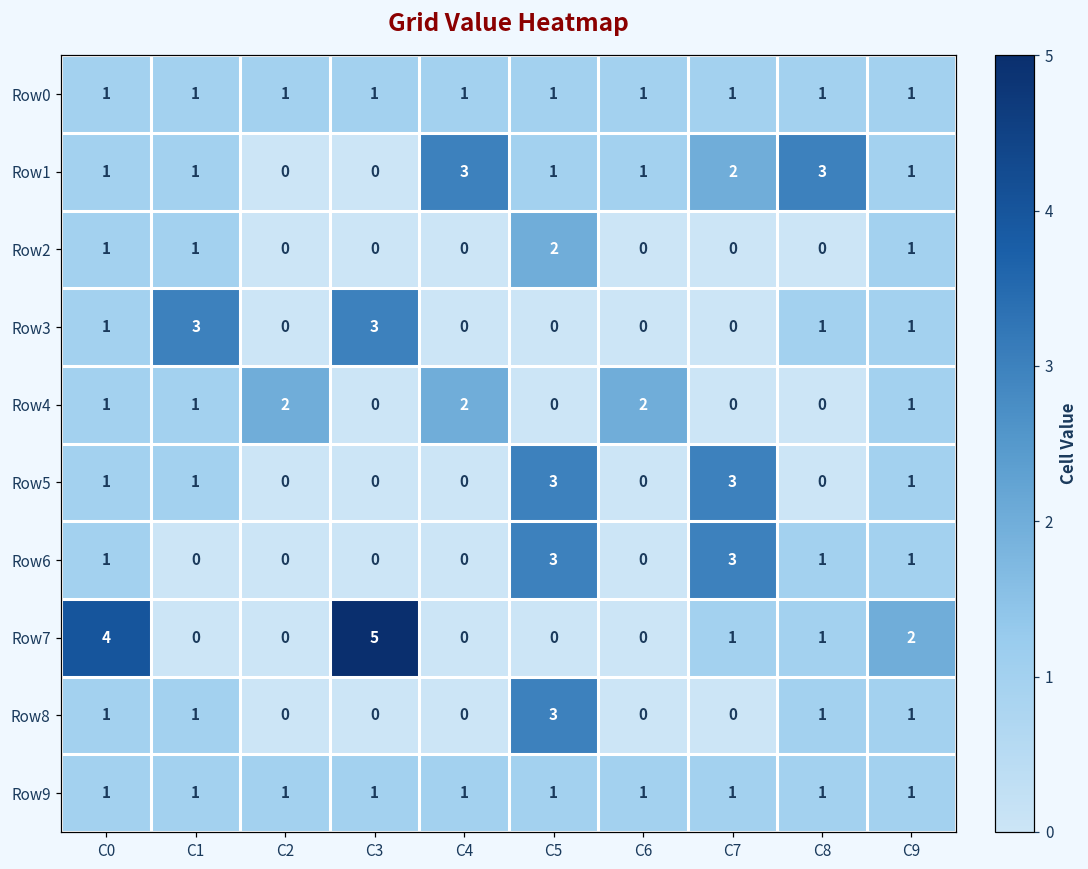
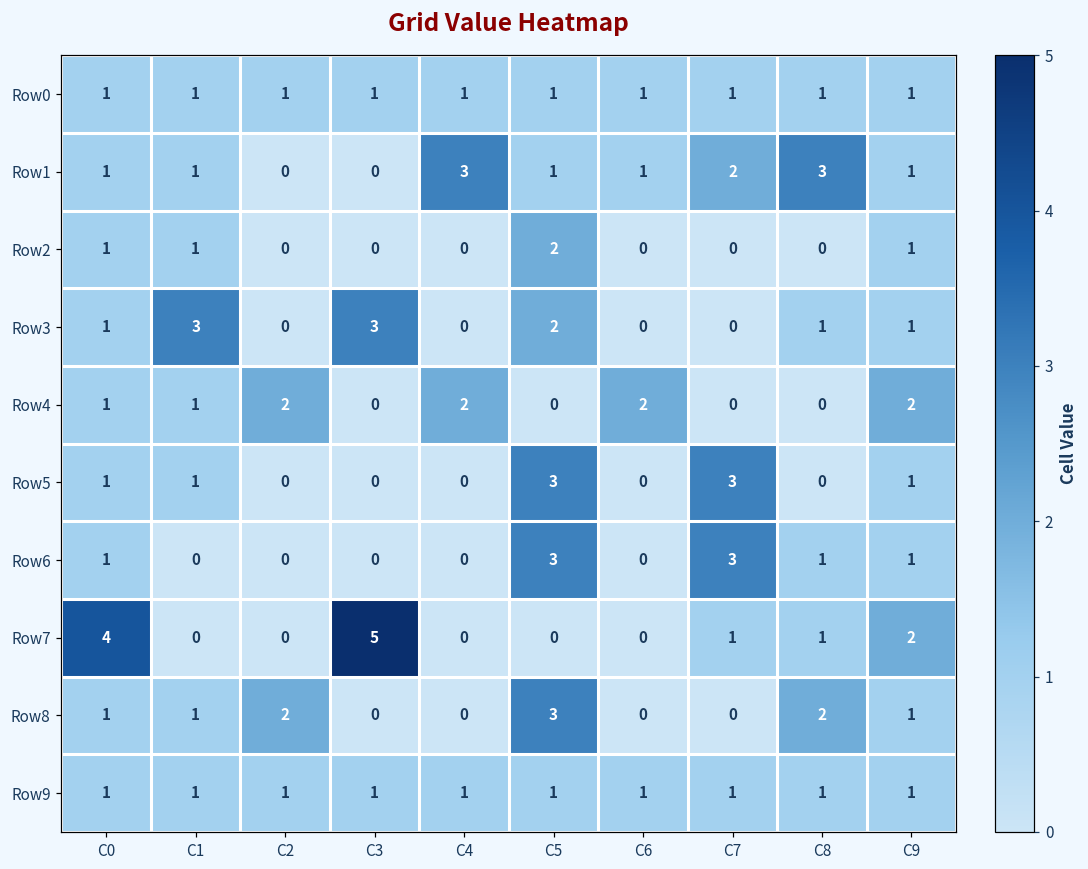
  {
    "Row0": {
      "C0": 1,
      "C1": 1,
      "C2": 1,
      "C3": 1,
      "C4": 1,
      "C5": 1,
      "C6": 1,
      "C7": 1,
      "C8": 1,
      "C9": 1
    },
    "Row1": {
      "C0": 1,
      "C1": 1,
      "C2": 0,
      "C3": 0,
      "C4": 3,
      "C5": 1,
      "C6": 1,
      "C7": 2,
      "C8": 3,
      "C9": 1
    },
    "Row2": {
      "C0": 1,
      "C1": 1,
      "C2": 0,
      "C3": 0,
      "C4": 0,
      "C5": 2,
      "C6": 0,
      "C7": 0,
      "C8": 0,
      "C9": 1
    },
    "Row3": {
      "C0": 1,
      "C1": 3,
      "C2": 0,
      "C3": 3,
      "C4": 0,
-     "C5": 0,
+     "C5": 2,
      "C6": 0,
      "C7": 0,
      "C8": 1,
      "C9": 1
    },
    "Row4": {
      "C0": 1,
      "C1": 1,
      "C2": 2,
      "C3": 0,
      "C4": 2,
      "C5": 0,
      "C6": 2,
      "C7": 0,
      "C8": 0,
-     "C9": 1
+     "C9": 2
    },
    "Row5": {
      "C0": 1,
      "C1": 1,
      "C2": 0,
      "C3": 0,
      "C4": 0,
      "C5": 3,
      "C6": 0,
      "C7": 3,
      "C8": 0,
      "C9": 1
    },
    "Row6": {
      "C0": 1,
      "C1": 0,
      "C2": 0,
      "C3": 0,
      "C4": 0,
      "C5": 3,
      "C6": 0,
      "C7": 3,
      "C8": 1,
      "C9": 1
    },
    "Row7": {
      "C0": 4,
      "C1": 0,
      "C2": 0,
      "C3": 5,
      "C4": 0,
      "C5": 0,
      "C6": 0,
      "C7": 1,
      "C8": 1,
      "C9": 2
    },
    "Row8": {
      "C0": 1,
      "C1": 1,
-     "C2": 0,
+     "C2": 2,
      "C3": 0,
      "C4": 0,
      "C5": 3,
      "C6": 0,
      "C7": 0,
-     "C8": 1,
+     "C8": 2,
      "C9": 1
    },
    "Row9": {
      "C0": 1,
      "C1": 1,
      "C2": 1,
      "C3": 1,
      "C4": 1,
      "C5": 1,
      "C6": 1,
      "C7": 1,
      "C8": 1,
      "C9": 1
    }
  }
